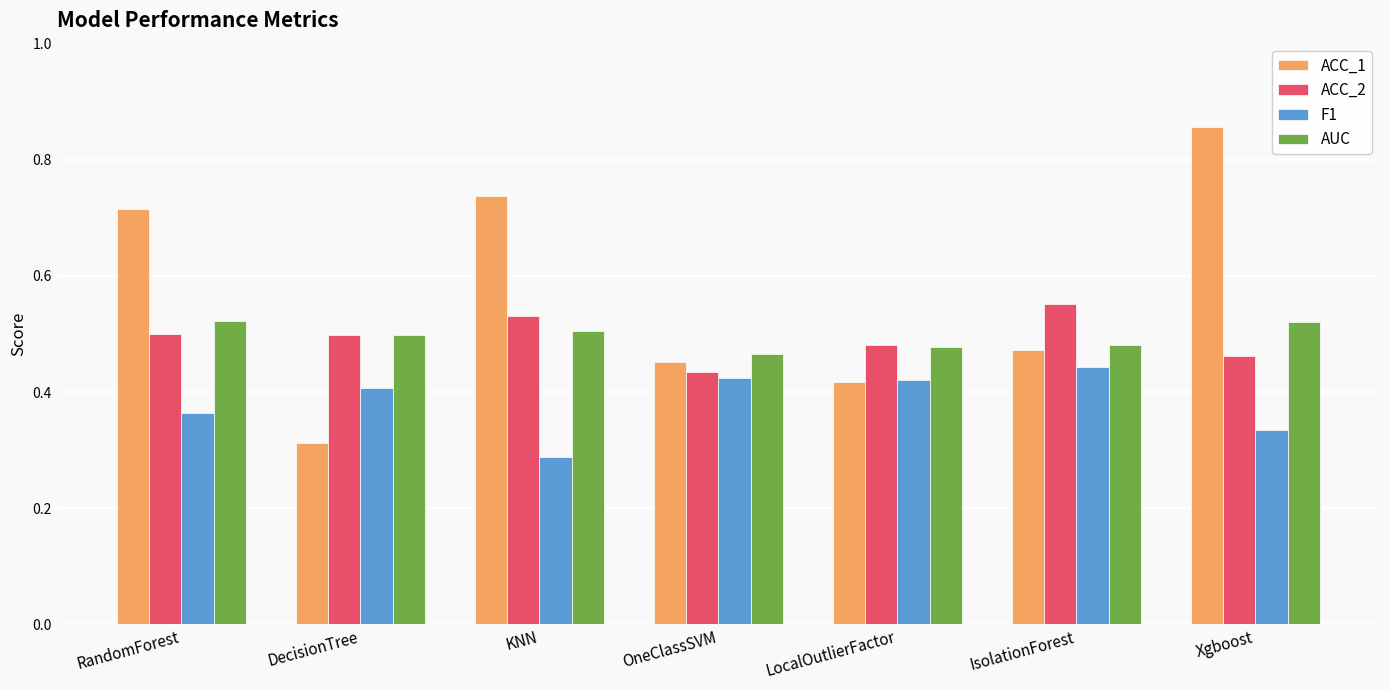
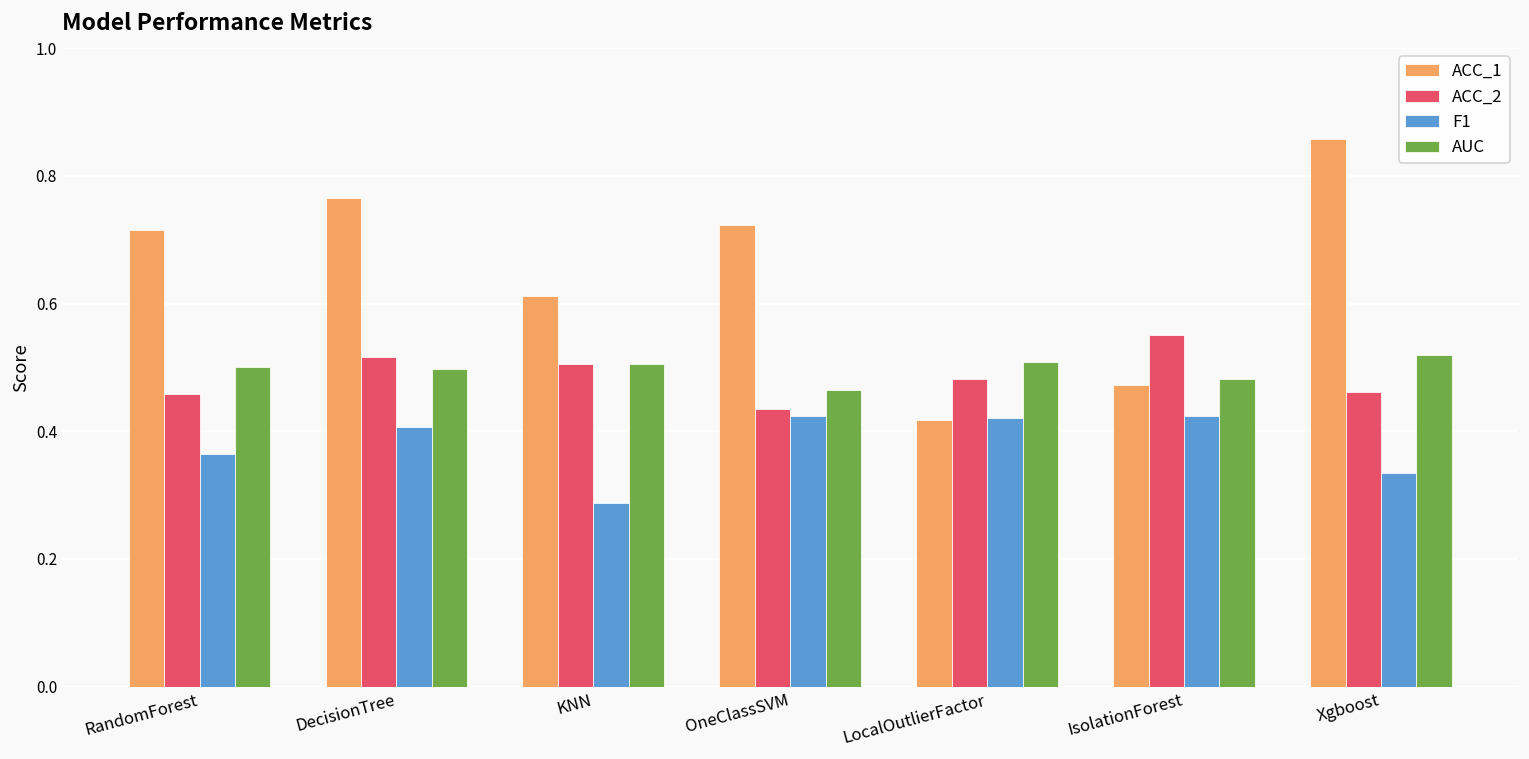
  {
    "ACC_1": {
      "RandomForest": 0.71,
-     "DecisionTree": 0.31,
-     "KNN": 0.74,
-     "OneClassSVM": 0.45,
+     "DecisionTree": 0.77,
+     "KNN": 0.61,
+     "OneClassSVM": 0.72,
      "LocalOutlierFactor": 0.42,
      "IsolationForest": 0.47,
      "Xgboost": 0.86
    },
    "ACC_2": {
-     "RandomForest": 0.50,
-     "DecisionTree": 0.50,
-     "KNN": 0.53,
+     "RandomForest": 0.46,
+     "DecisionTree": 0.52,
+     "KNN": 0.51,
      "OneClassSVM": 0.43,
      "LocalOutlierFactor": 0.48,
      "IsolationForest": 0.55,
      "Xgboost": 0.46
    },
    "F1": {
      "RandomForest": 0.36,
      "DecisionTree": 0.41,
      "KNN": 0.29,
      "OneClassSVM": 0.42,
      "LocalOutlierFactor": 0.42,
-     "IsolationForest": 0.44,
+     "IsolationForest": 0.42,
      "Xgboost": 0.34
    },
    "AUC": {
-     "RandomForest": 0.52,
+     "RandomForest": 0.50,
      "DecisionTree": 0.50,
      "KNN": 0.51,
      "OneClassSVM": 0.47,
-     "LocalOutlierFactor": 0.48,
+     "LocalOutlierFactor": 0.51,
      "IsolationForest": 0.48,
      "Xgboost": 0.52
    }
  }
